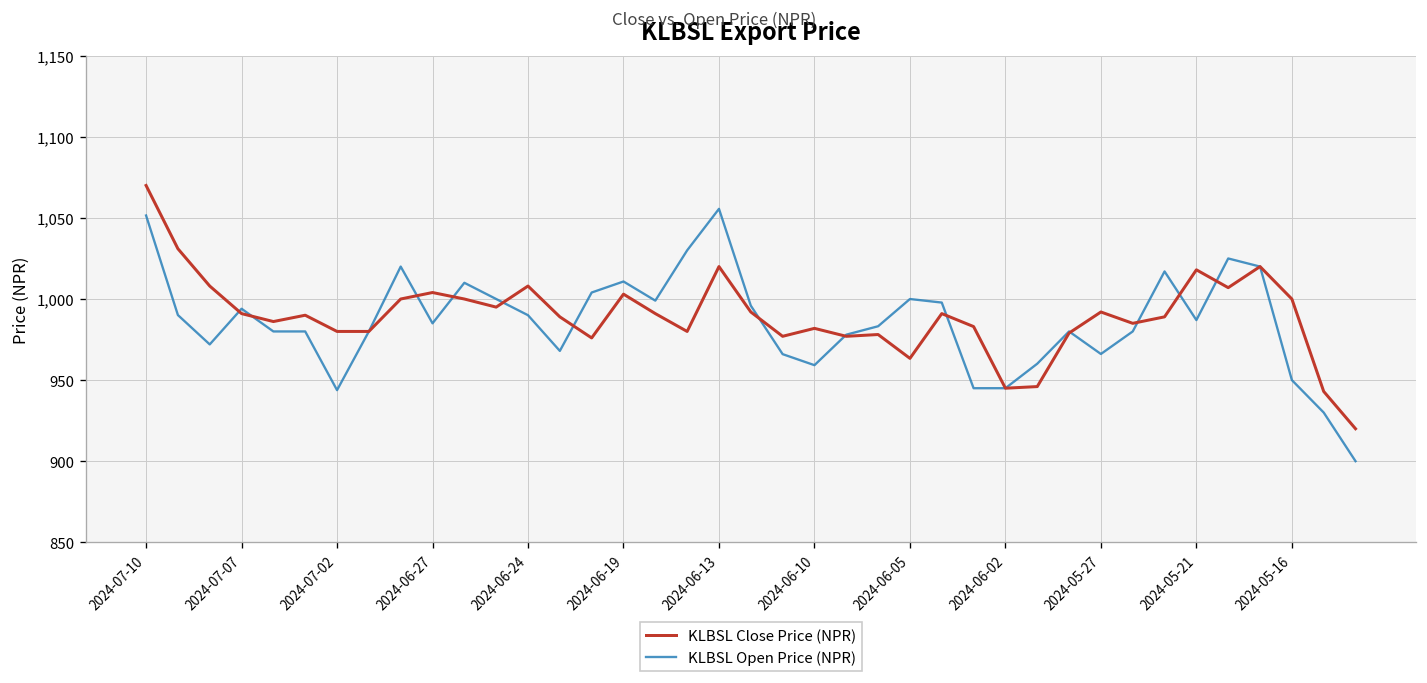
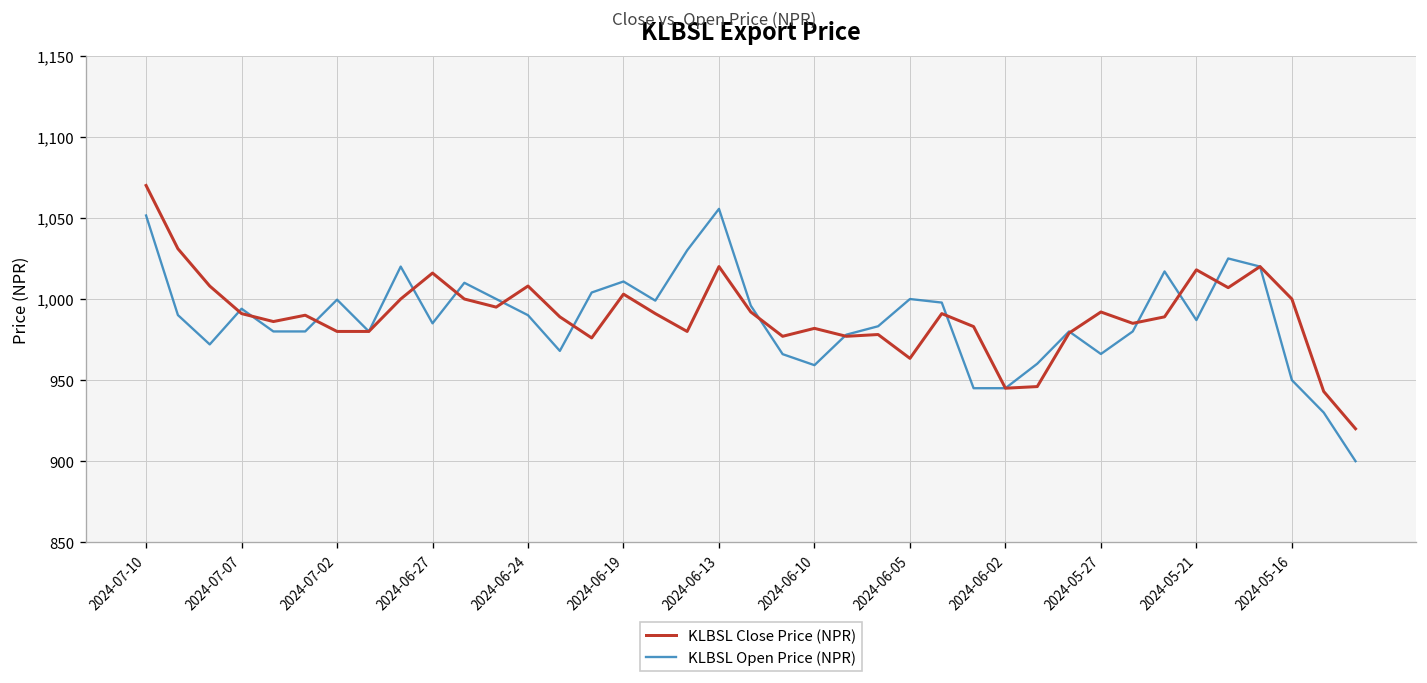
  {
    "KLBSL Close Price (NPR)": {
      "2024-07-10": "1,070",
      "2024-07-07": "991",
      "2024-07-02": "980",
-     "2024-06-27": "1,004",
+     "2024-06-27": "1,016",
      "2024-06-24": "1,008",
      "2024-06-19": "1,003",
      "2024-06-13": "1,020",
      "2024-06-10": "982",
      "2024-06-05": "963",
      "2024-05-27": "992",
      "2024-05-21": "1,018",
      "2024-05-16": "1,000"
    },
    "KLBSL Open Price (NPR)": {
      "2024-07-10": "1,052",
      "2024-07-07": "994",
-     "2024-07-02": "944",
+     "2024-07-02": "1,000",
      "2024-06-27": "985",
      "2024-06-24": "990",
      "2024-06-19": "1,011",
      "2024-06-13": "1,056",
      "2024-06-10": "959",
      "2024-06-05": "1,000",
      "2024-05-27": "966",
      "2024-05-21": "987",
      "2024-05-16": "950"
    }
  }
